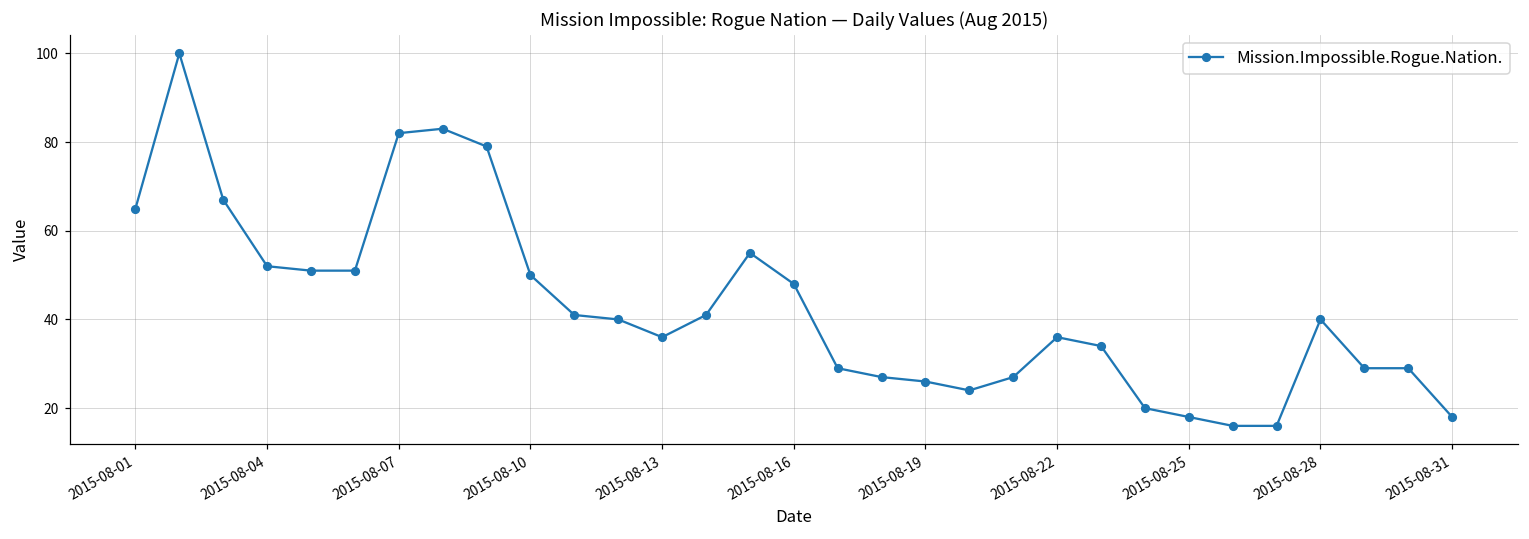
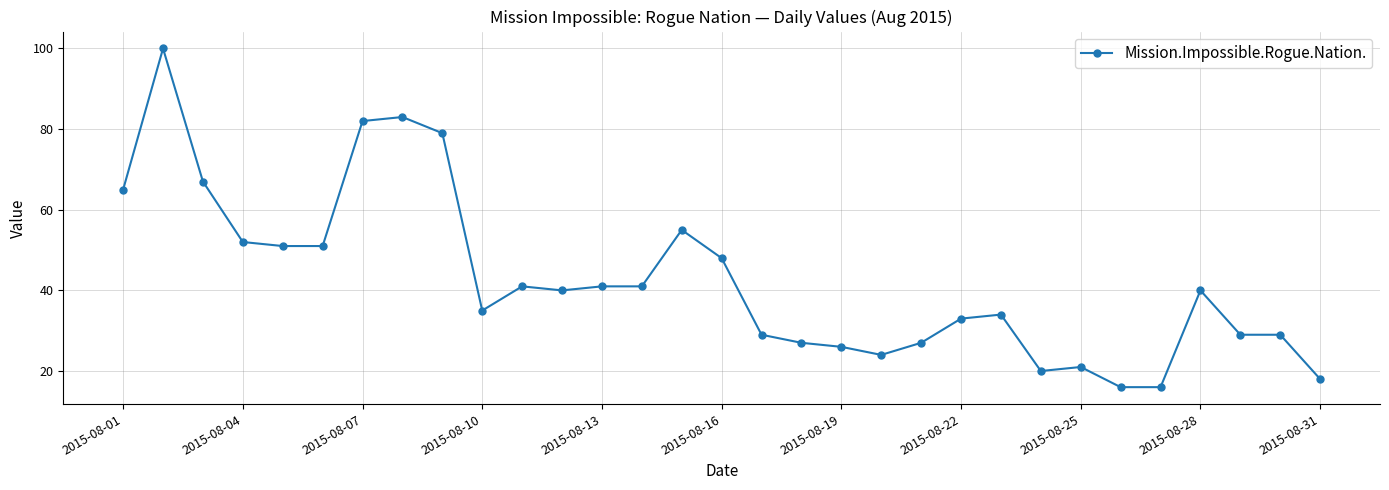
  {
    "2015-08-01": 65,
    "2015-08-04": 52,
    "2015-08-07": 82,
-   "2015-08-10": 50,
-   "2015-08-13": 36,
+   "2015-08-10": 35,
+   "2015-08-13": 41,
    "2015-08-16": 48,
    "2015-08-19": 26,
-   "2015-08-22": 36,
-   "2015-08-25": 18,
+   "2015-08-22": 33,
+   "2015-08-25": 21,
    "2015-08-28": 40,
    "2015-08-31": 18
  }
